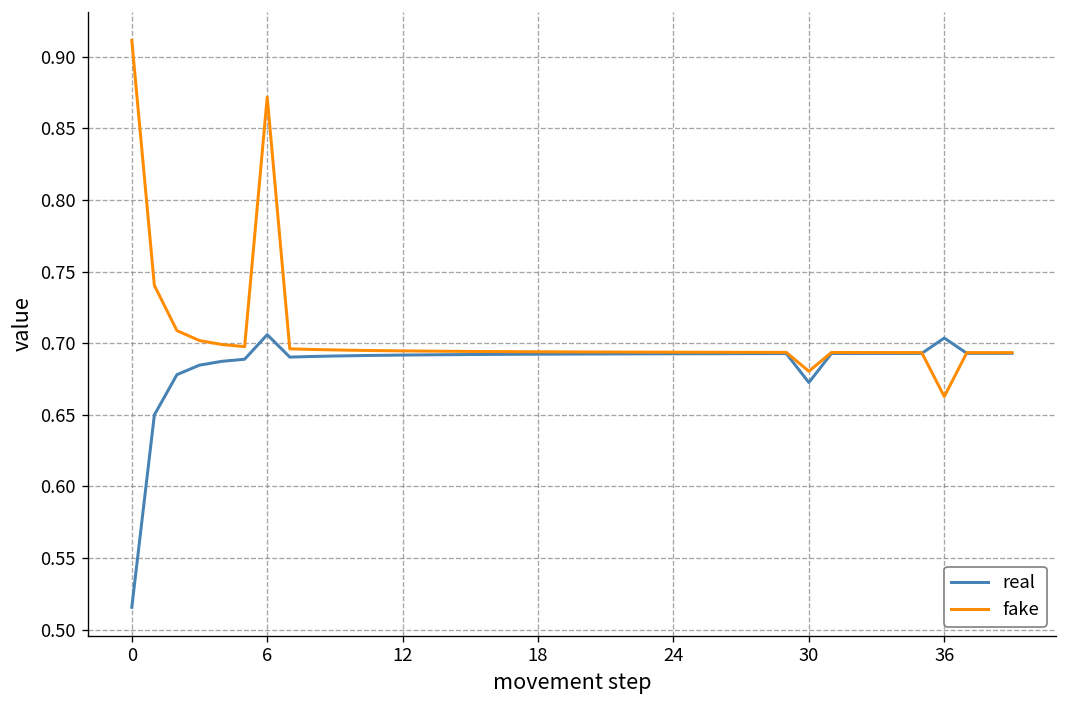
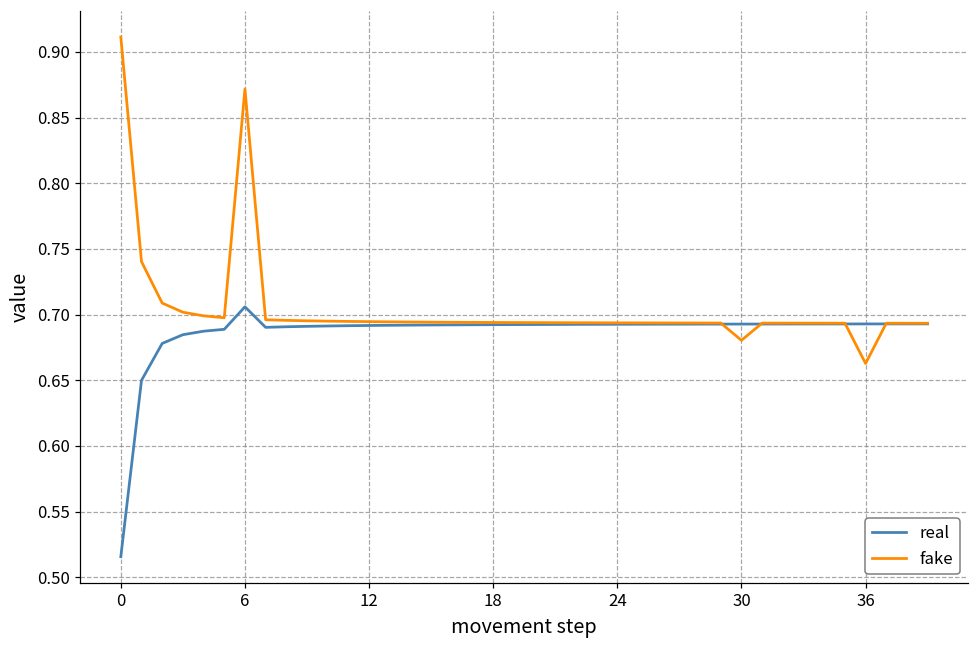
  {
    "real": {
      "0": 0.516,
      "6": 0.706,
      "12": 0.692,
-     "30": 0.673,
-     "36": 0.704
+     "30": 0.693,
+     "36": 0.693
    },
    "fake": {
      "0": 0.911,
      "6": 0.872,
      "12": 0.695,
      "30": 0.680,
      "36": 0.663
    }
  }
